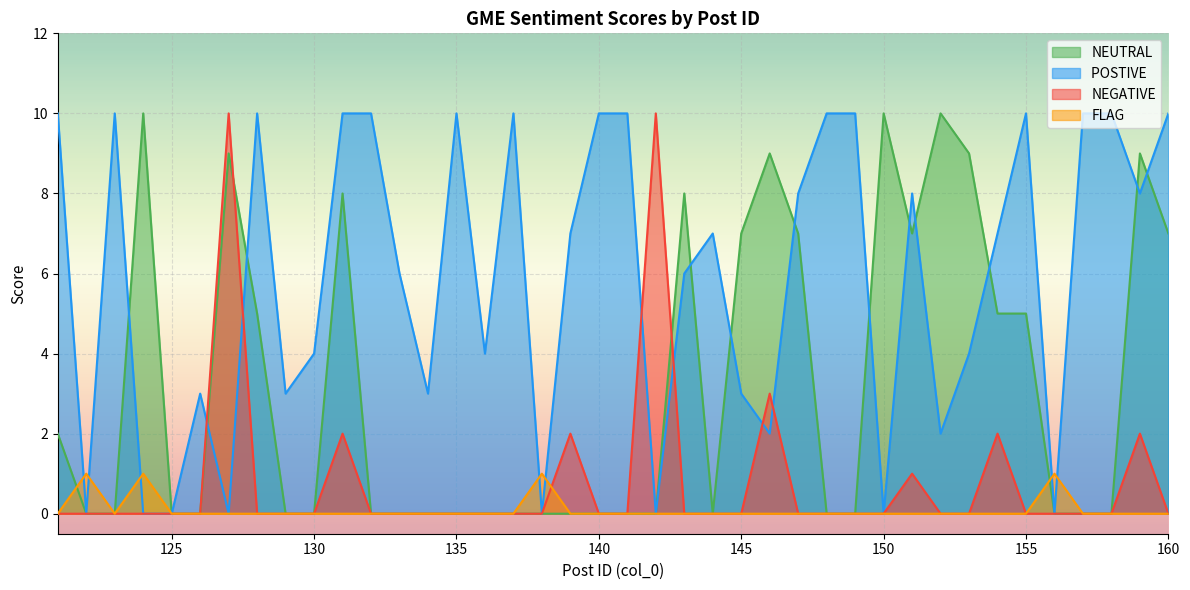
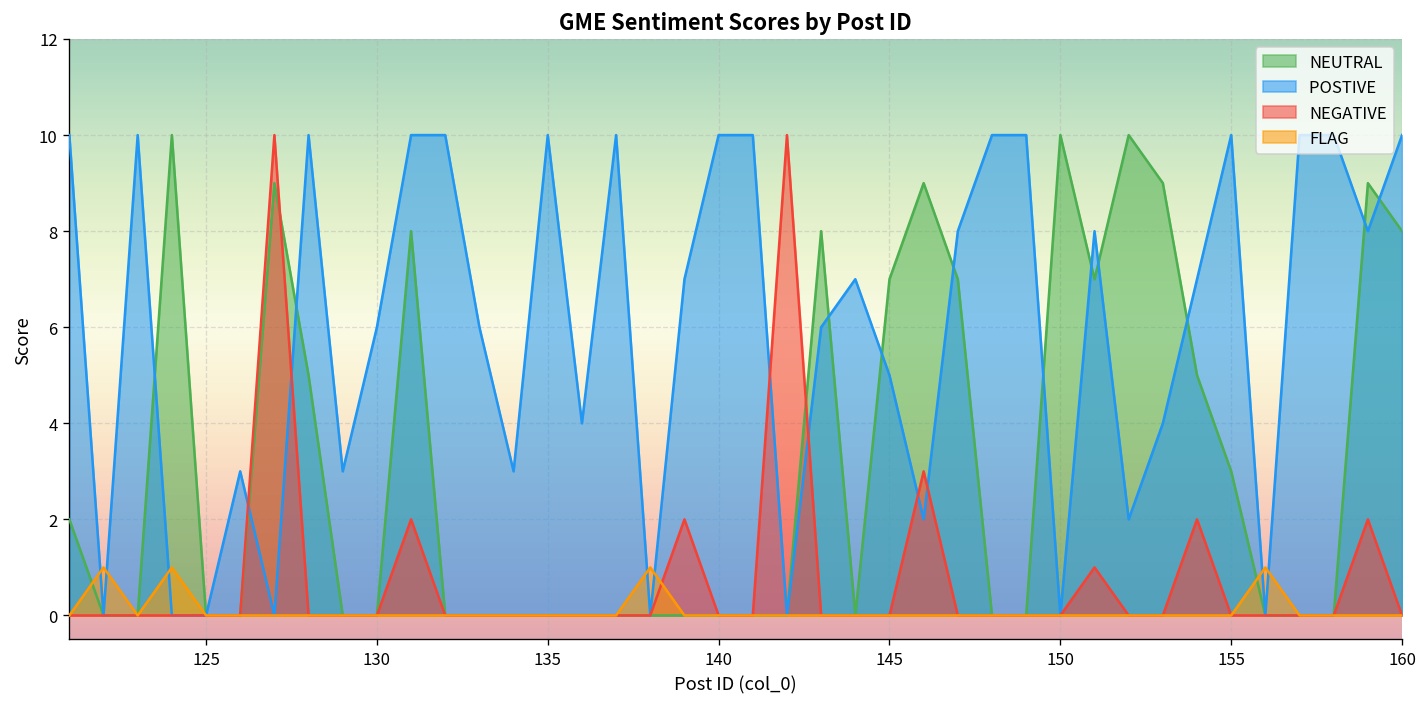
  {
    "NEUTRAL": {
      "145": 7,
      "150": 10,
-     "155": 5,
-     "160": 7
+     "155": 3,
+     "160": 8
    },
    "POSTIVE": {
-     "130": 4,
+     "130": 6,
      "135": 10,
      "140": 10,
-     "145": 3,
+     "145": 5,
      "155": 10,
      "160": 10
    }
  }
